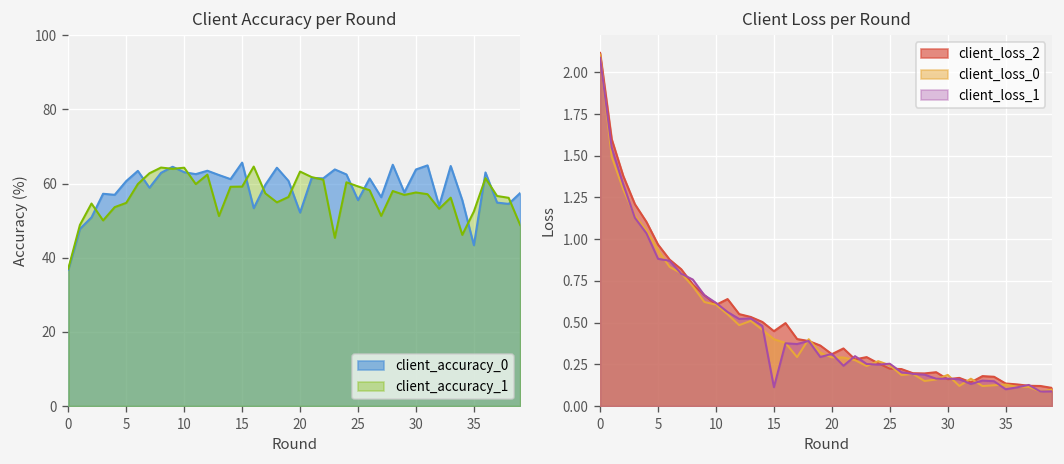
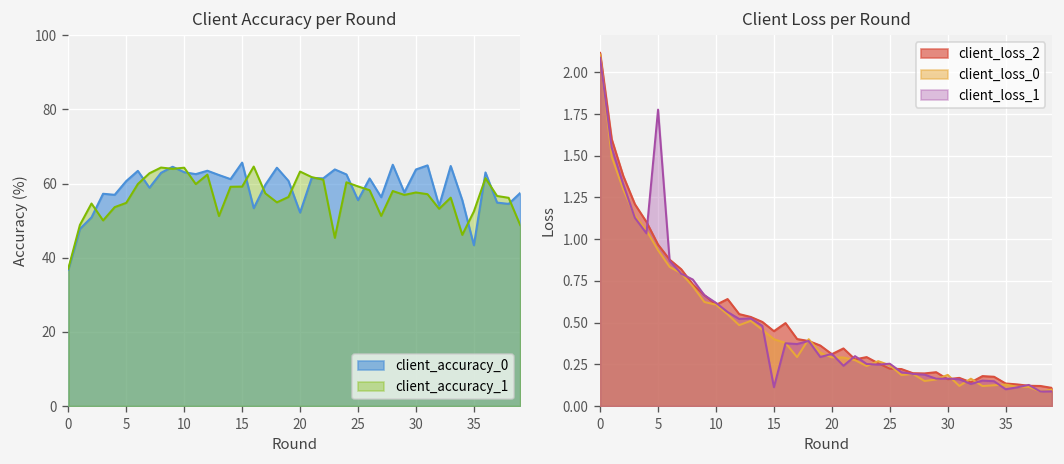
  {
    "Client Accuracy per Round": {
      "client_accuracy_0": {
        "5": 61,
        "10": 63,
        "15": 66,
        "20": 52,
        "25": 56,
        "30": 64,
        "35": 43
      },
      "client_accuracy_1": {
        "5": 55,
        "10": 64,
        "15": 59,
        "20": 63,
        "25": 59,
        "30": 58,
        "35": 52
      }
    },
    "Client Loss per Round": {
      "client_loss_2": {
        "5": 0.97,
        "15": 0.45,
        "25": 0.22
      },
      "client_loss_0": {
        "5": 0.93,
        "15": 0.40,
        "20": 0.29,
        "30": 0.19
      },
      "client_loss_1": {
        "0": 2.09,
-       "5": 0.88,
+       "5": 1.78,
        "15": 0.11,
        "35": 0.10
      }
    }
  }
